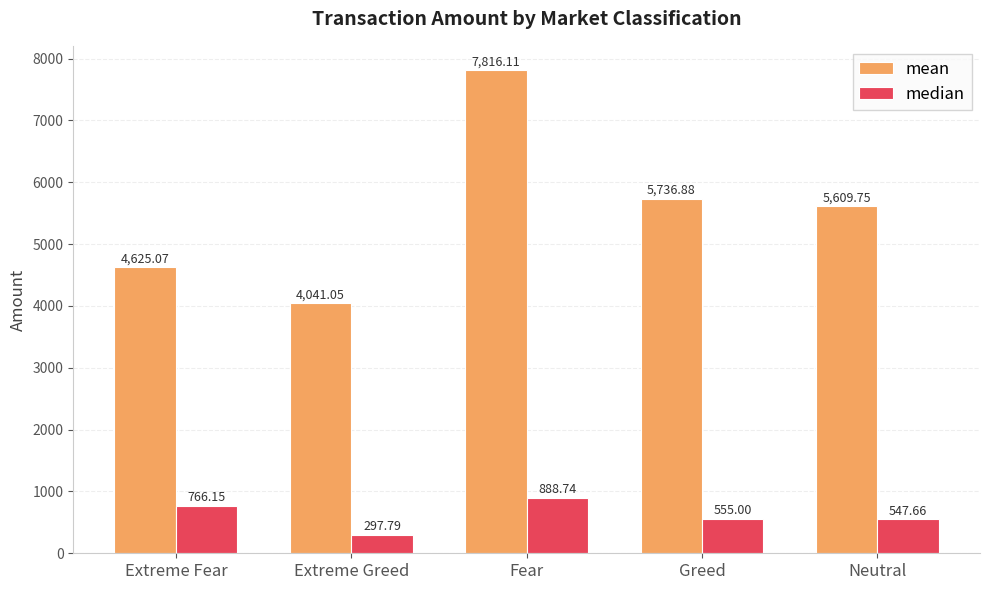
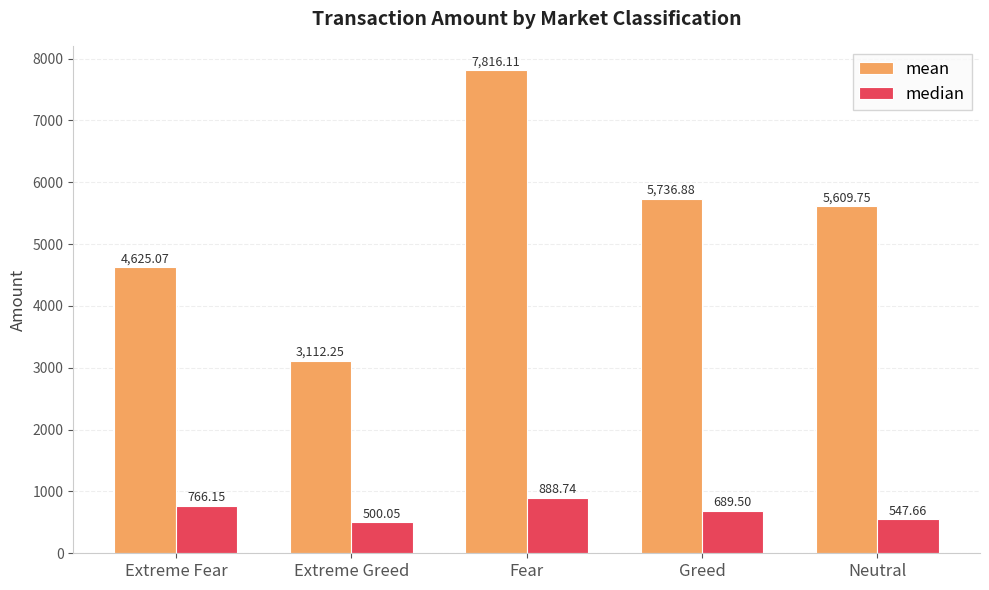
  {
    "mean": {
      "Extreme Fear": "4,625.07",
-     "Extreme Greed": "4,041.05",
+     "Extreme Greed": "3,112.25",
      "Fear": "7,816.11",
      "Greed": "5,736.88",
      "Neutral": "5,609.75"
    },
    "median": {
      "Extreme Fear": "766.15",
-     "Extreme Greed": "297.79",
+     "Extreme Greed": "500.05",
      "Fear": "888.74",
-     "Greed": "555.00",
+     "Greed": "689.50",
      "Neutral": "547.66"
    }
  }
